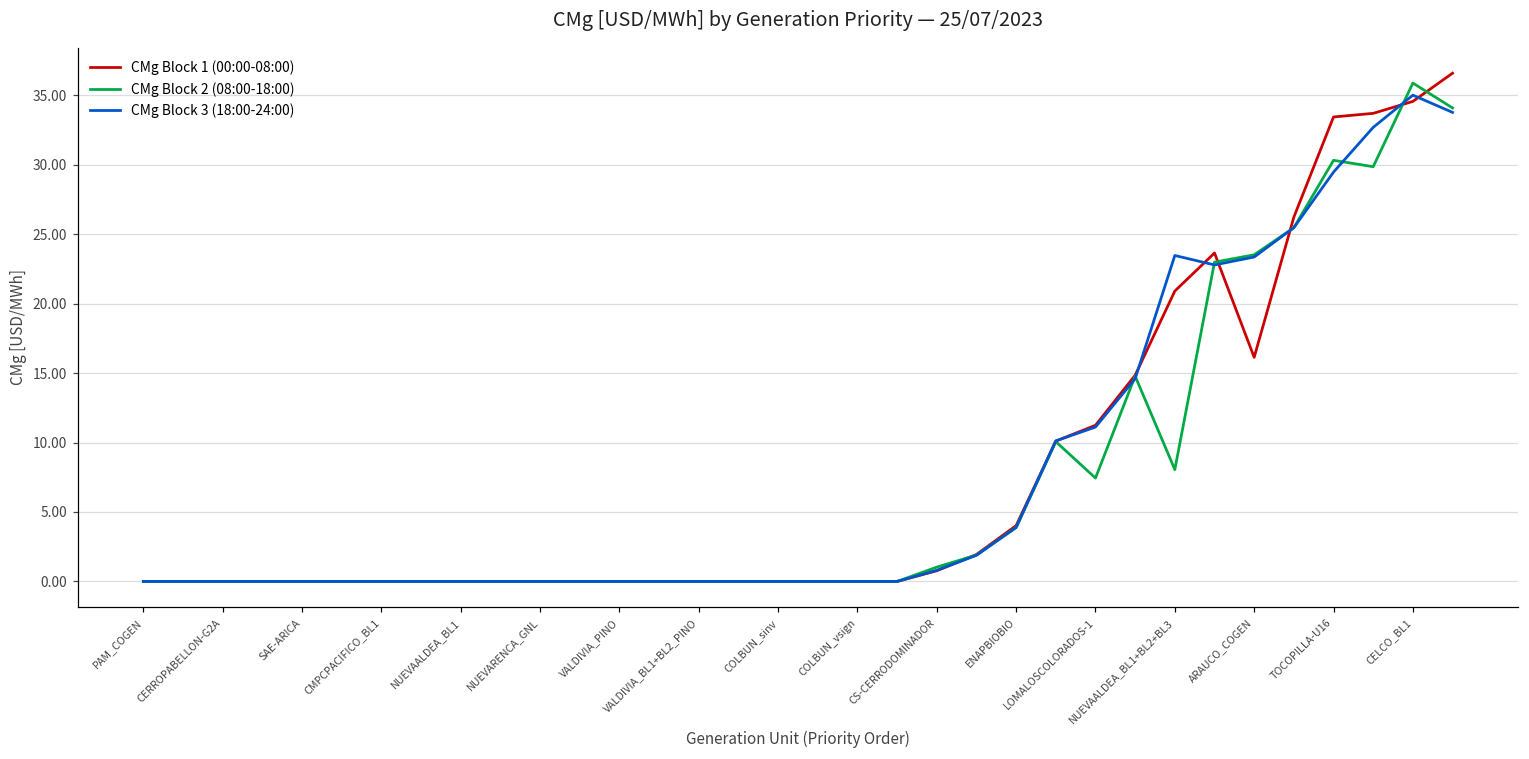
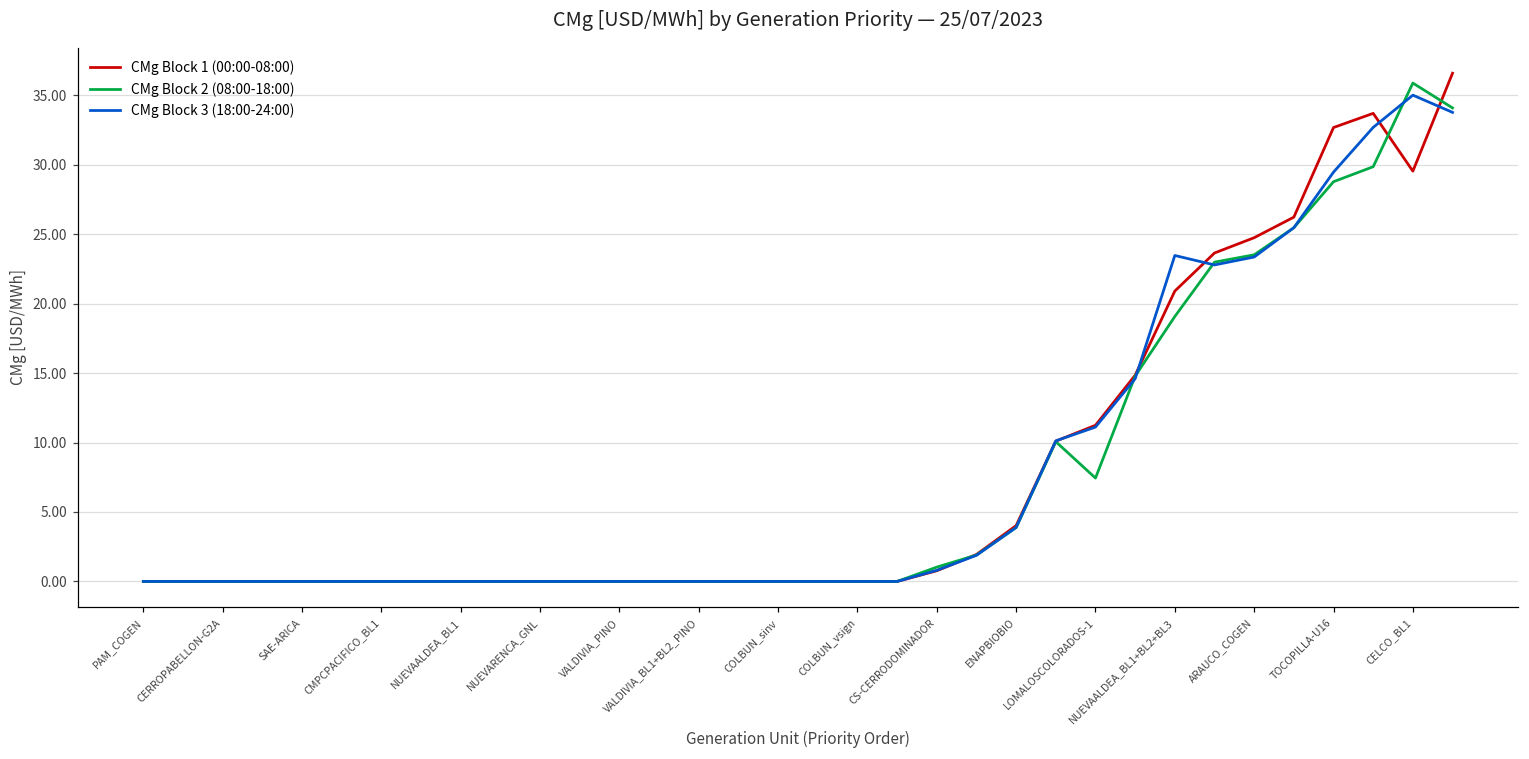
  {
    "CMg Block 1 (00:00-08:00)": {
      "NUEVAALDEA_BL1+BL2+BL3": 20.9,
-     "ARAUCO_COGEN": 16.1,
-     "TOCOPILLA-U16": 33.4,
-     "CELCO_BL1": 34.6
+     "ARAUCO_COGEN": 24.7,
+     "TOCOPILLA-U16": 32.7,
+     "CELCO_BL1": 29.5
    },
    "CMg Block 2 (08:00-18:00)": {
      "CS-CERRODOMINADOR": 1.0,
      "LOMALOSCOLORADOS-1": 7.4,
-     "NUEVAALDEA_BL1+BL2+BL3": 8.1,
-     "TOCOPILLA-U16": 30.3,
+     "NUEVAALDEA_BL1+BL2+BL3": 19.1,
+     "TOCOPILLA-U16": 28.8,
      "CELCO_BL1": 35.9
    },
    "CMg Block 3 (18:00-24:00)": {
      "NUEVAALDEA_BL1+BL2+BL3": 23.5,
      "TOCOPILLA-U16": 29.5,
      "CELCO_BL1": 35.0
    }
  }
